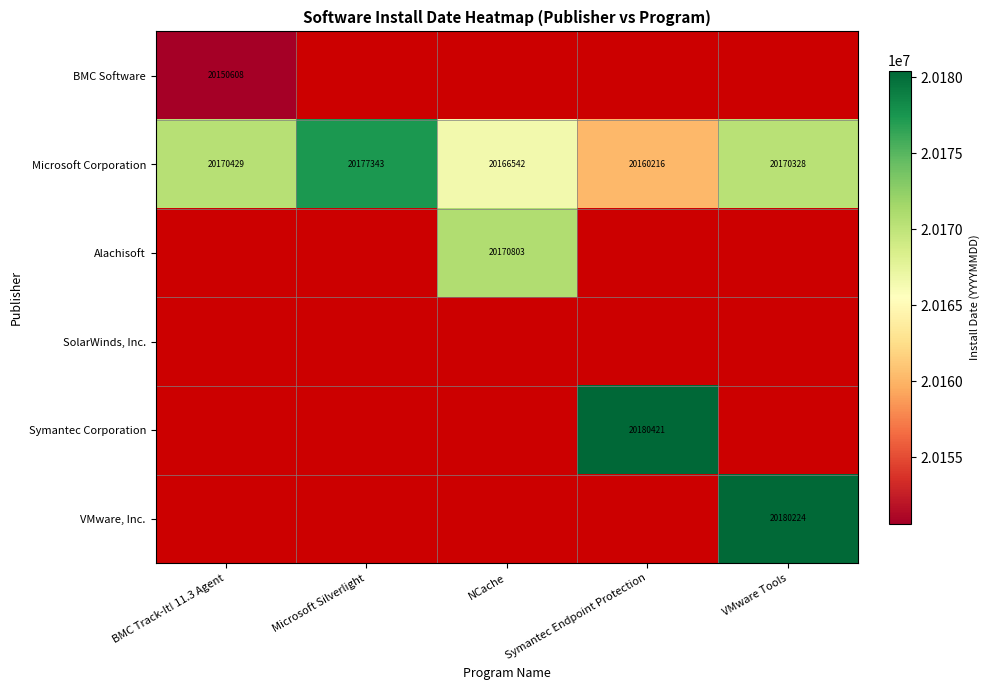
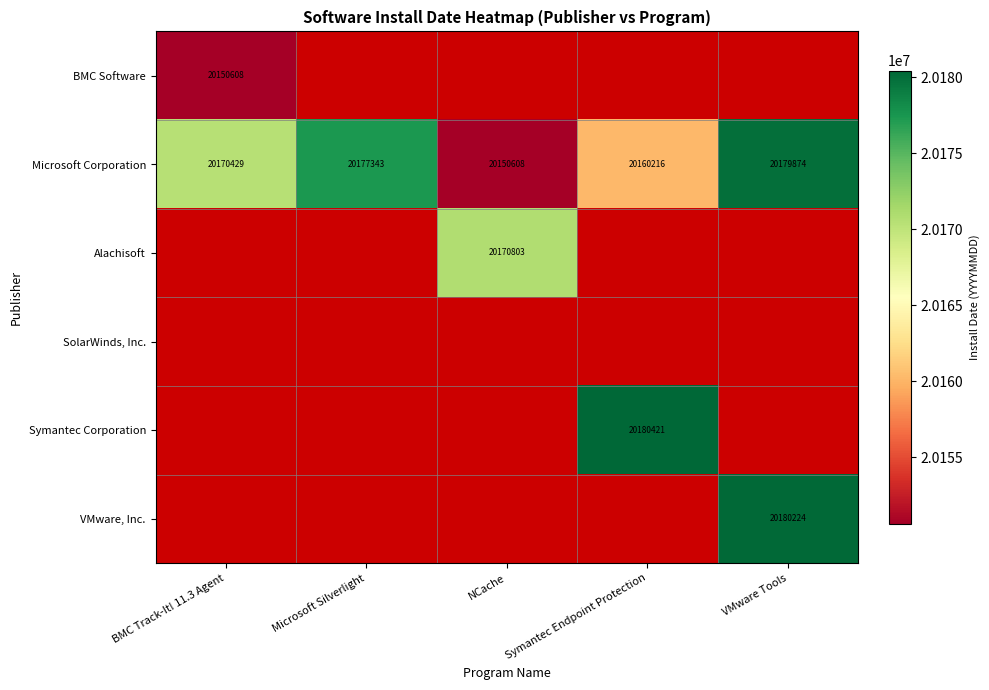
  {
    "BMC Software": {
      "BMC Track-It! 11.3 Agent": 20150608
    },
    "Microsoft Corporation": {
      "BMC Track-It! 11.3 Agent": 20170429,
      "Microsoft Silverlight": 20177343,
-     "NCache": 20166542,
+     "NCache": 20150608,
      "Symantec Endpoint Protection": 20160216,
-     "VMware Tools": 20170328
+     "VMware Tools": 20179874
    },
    "Alachisoft": {
      "NCache": 20170803
    },
    "Symantec Corporation": {
      "Symantec Endpoint Protection": 20180421
    },
    "VMware, Inc.": {
      "VMware Tools": 20180224
    }
  }
